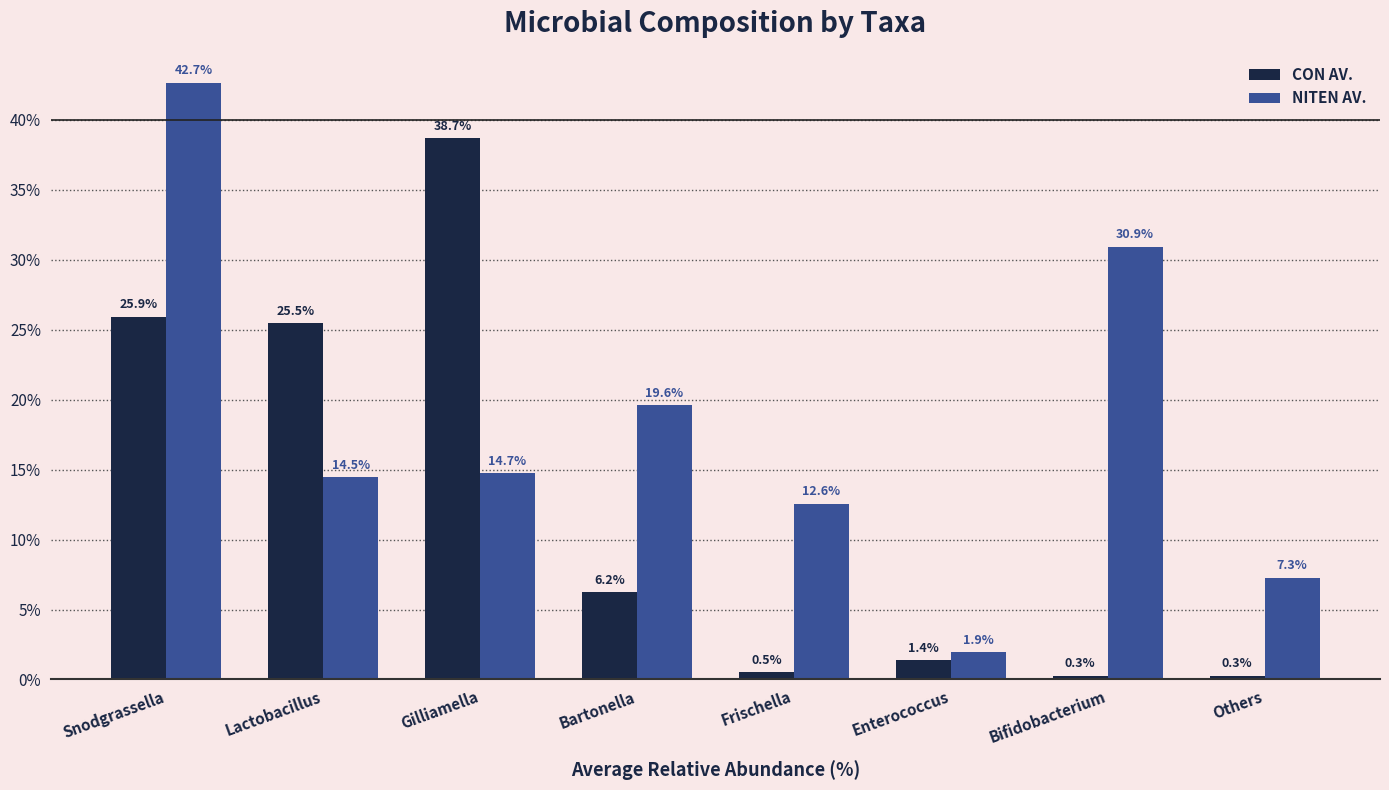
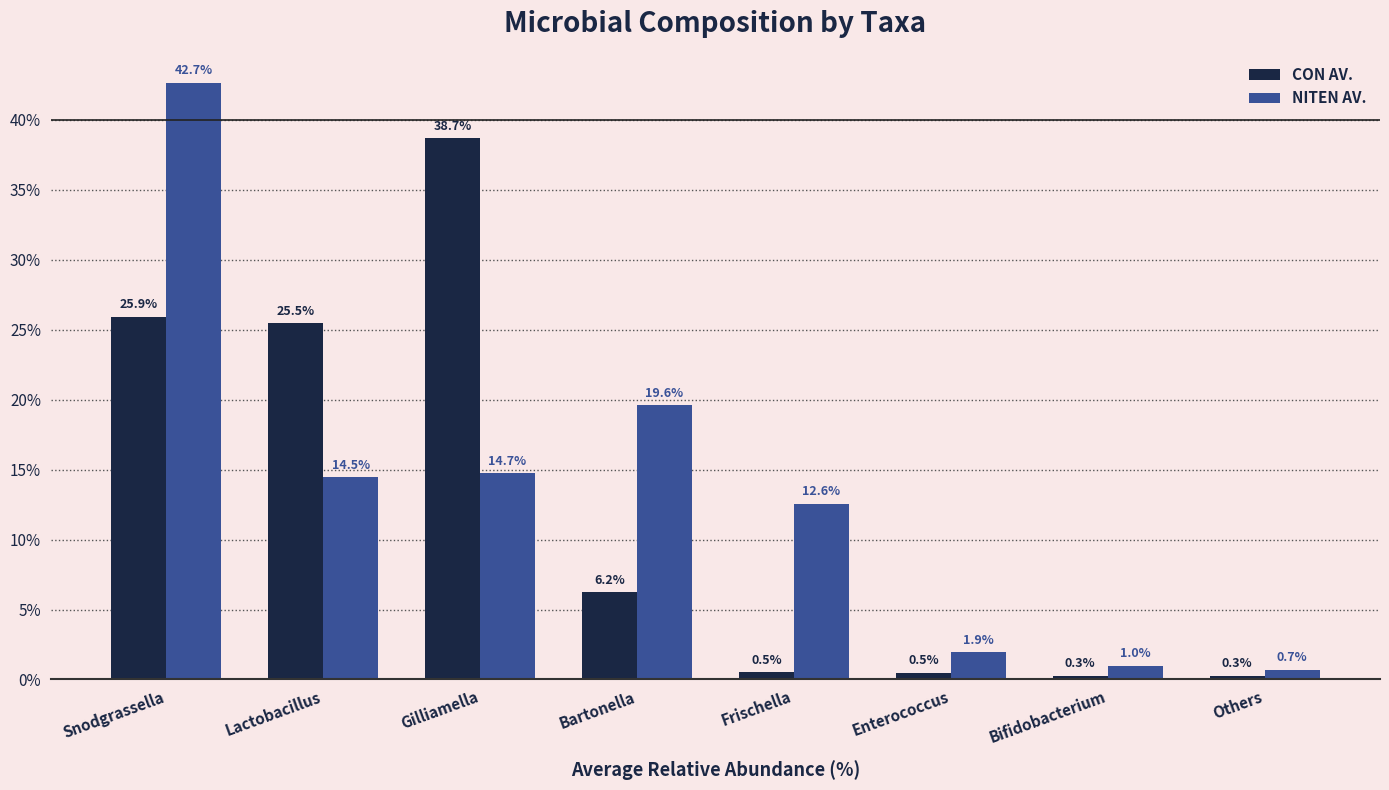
  {
    "CON AV.": {
      "Snodgrassella": "25.9%",
      "Lactobacillus": "25.5%",
      "Gilliamella": "38.7%",
      "Bartonella": "6.2%",
      "Frischella": "0.5%",
-     "Enterococcus": "1.4%",
+     "Enterococcus": "0.5%",
      "Bifidobacterium": "0.3%",
      "Others": "0.3%"
    },
    "NITEN AV.": {
      "Snodgrassella": "42.7%",
      "Lactobacillus": "14.5%",
      "Gilliamella": "14.7%",
      "Bartonella": "19.6%",
      "Frischella": "12.6%",
      "Enterococcus": "1.9%",
-     "Bifidobacterium": "30.9%",
-     "Others": "7.3%"
+     "Bifidobacterium": "1.0%",
+     "Others": "0.7%"
    }
  }
